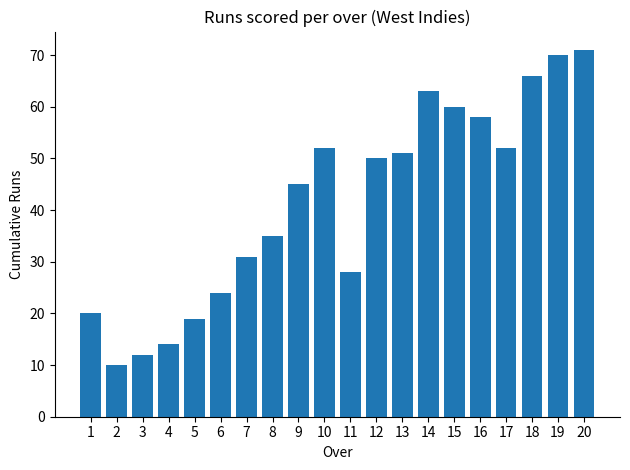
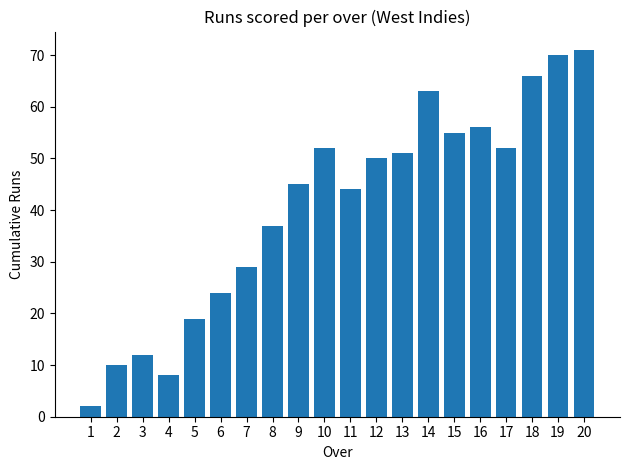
  {
-   "1": 20,
+   "1": 2,
    "2": 10,
    "3": 12,
-   "4": 14,
+   "4": 8,
    "5": 19,
    "6": 24,
-   "7": 31,
-   "8": 35,
+   "7": 29,
+   "8": 37,
    "9": 45,
    "10": 52,
-   "11": 28,
+   "11": 44,
    "12": 50,
    "13": 51,
    "14": 63,
-   "15": 60,
-   "16": 58,
+   "15": 55,
+   "16": 56,
    "17": 52,
    "18": 66,
    "19": 70,
    "20": 71
  }
